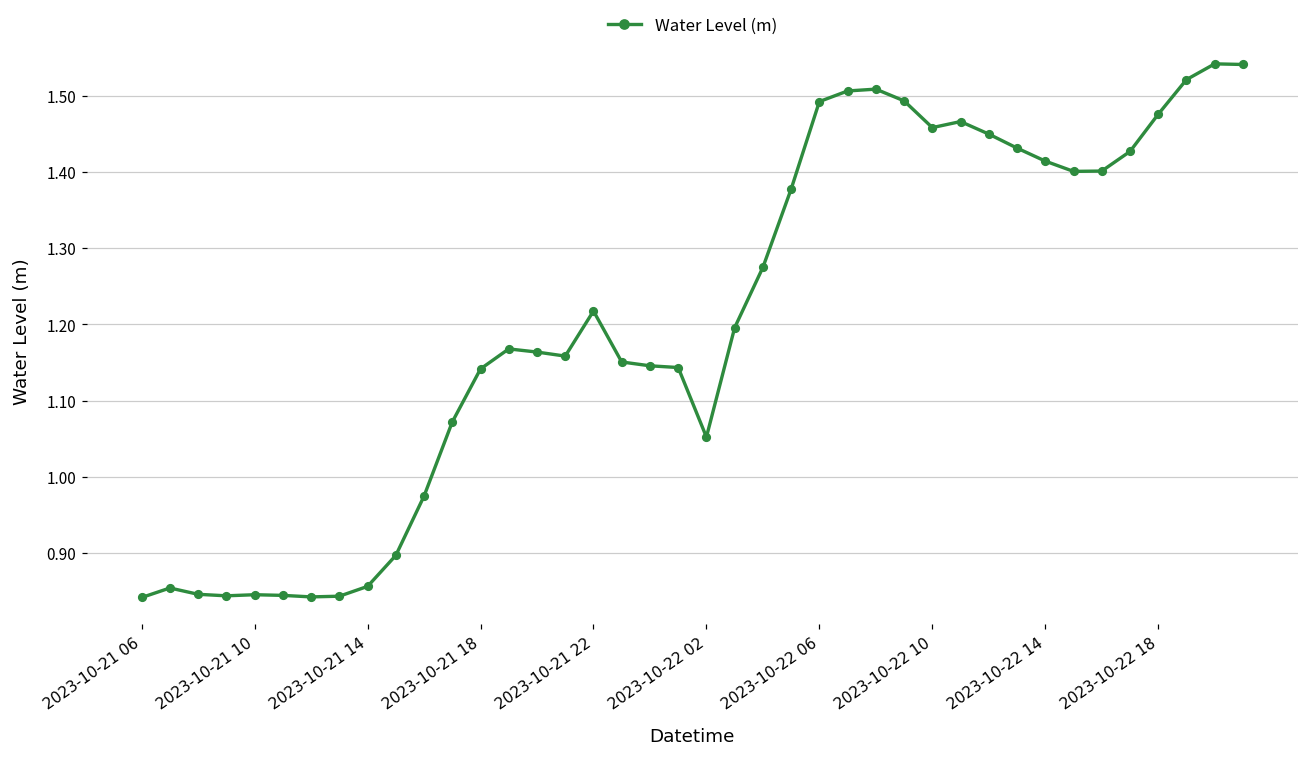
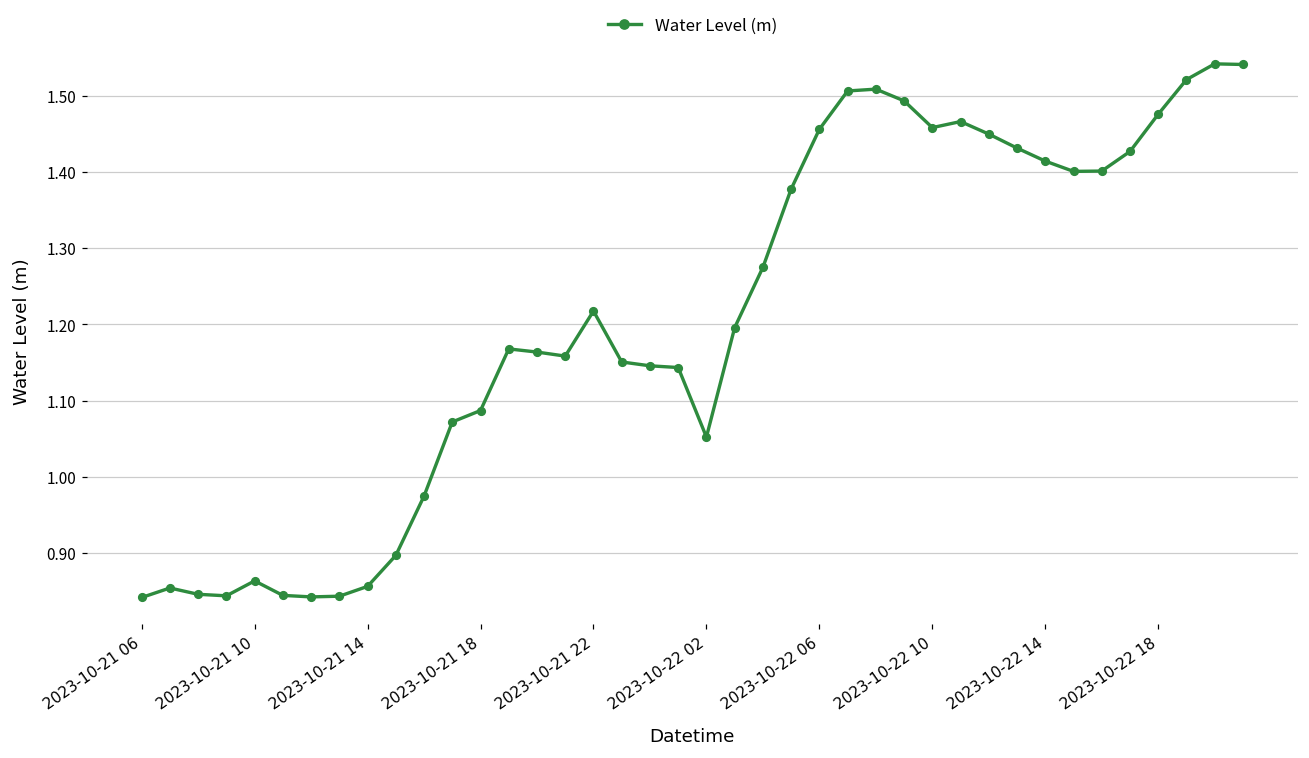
  {
    "2023-10-21 06": 0.84,
-   "2023-10-21 10": 0.85,
+   "2023-10-21 10": 0.86,
    "2023-10-21 14": 0.86,
-   "2023-10-21 18": 1.14,
+   "2023-10-21 18": 1.09,
    "2023-10-21 22": 1.22,
    "2023-10-22 02": 1.05,
-   "2023-10-22 06": 1.49,
+   "2023-10-22 06": 1.46,
    "2023-10-22 10": 1.46,
    "2023-10-22 14": 1.41,
    "2023-10-22 18": 1.48
  }
